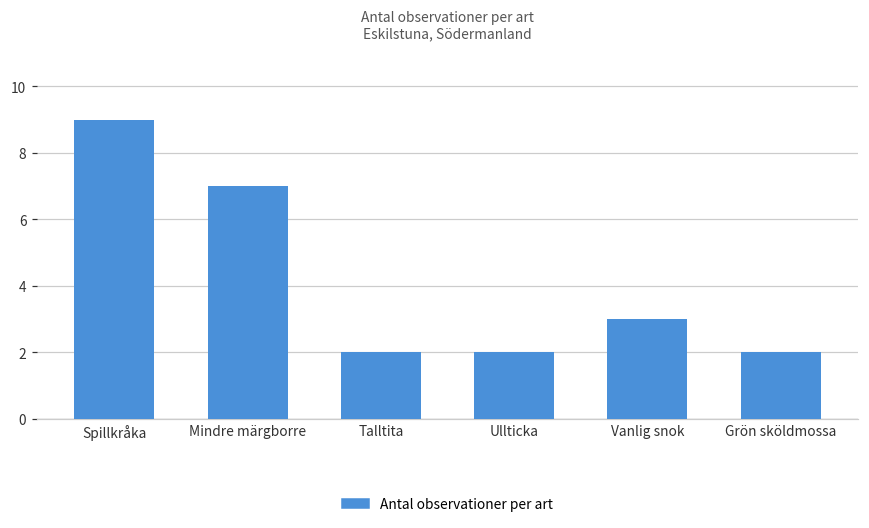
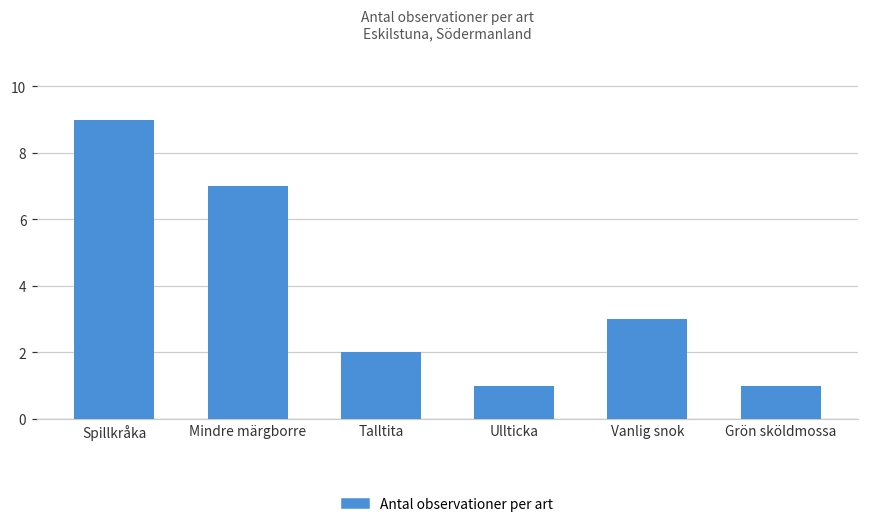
  {
    "Spillkråka": 9,
    "Mindre märgborre": 7,
    "Talltita": 2,
-   "Ullticka": 2,
+   "Ullticka": 1,
    "Vanlig snok": 3,
-   "Grön sköldmossa": 2
+   "Grön sköldmossa": 1
  }
